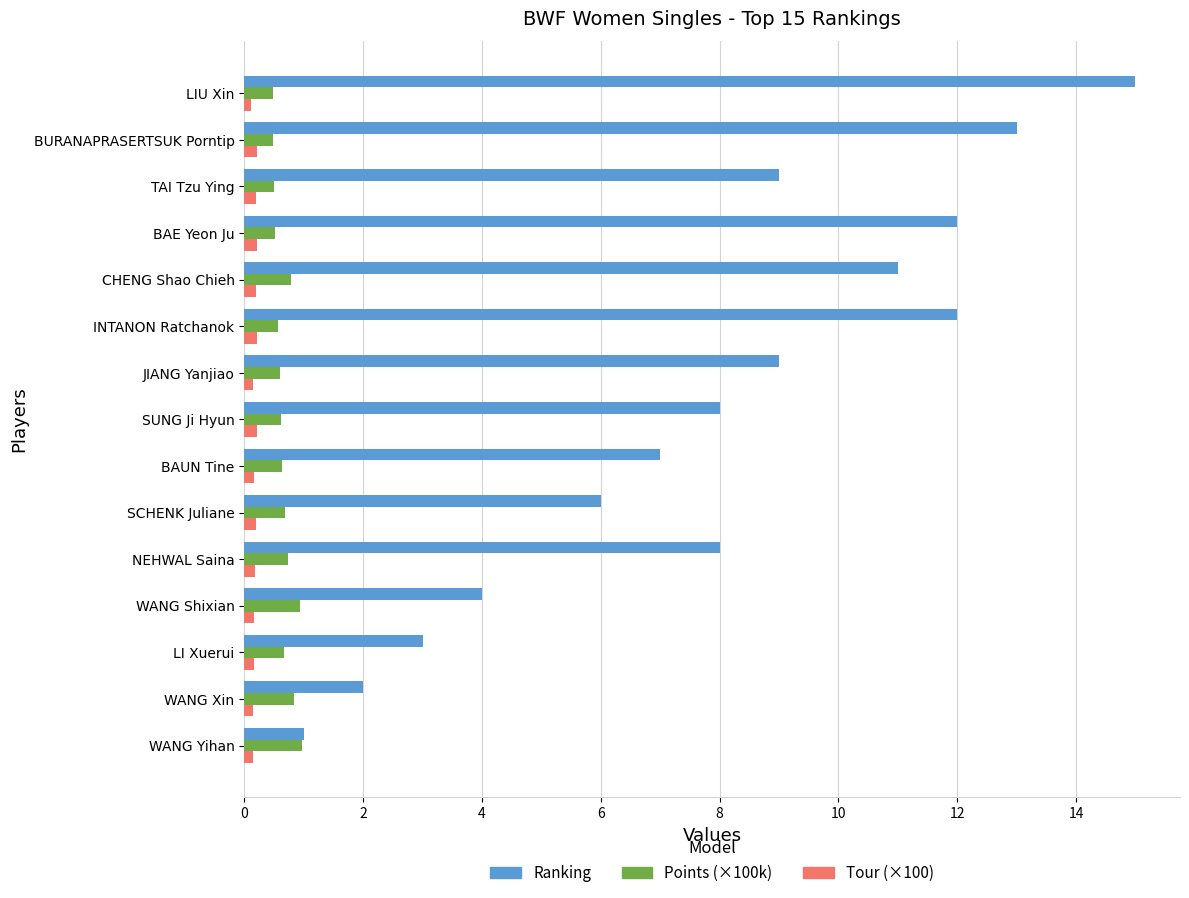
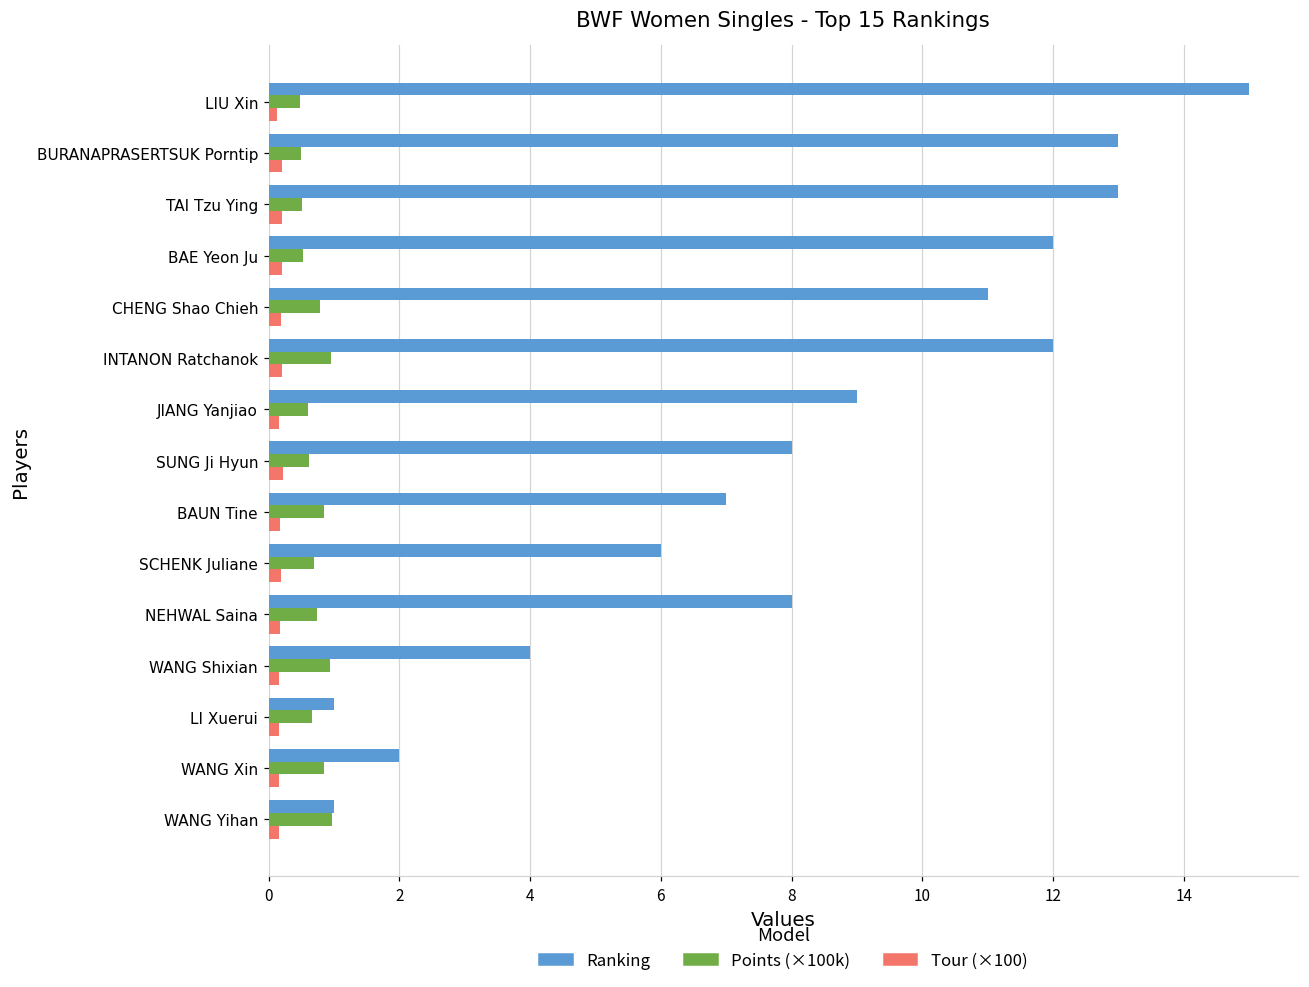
  {
    "Ranking": {
      "LIU Xin": 15,
      "BURANAPRASERTSUK Porntip": 13,
-     "TAI Tzu Ying": 9,
+     "TAI Tzu Ying": 13,
      "BAE Yeon Ju": 12,
      "CHENG Shao Chieh": 11,
      "INTANON Ratchanok": 12,
      "JIANG Yanjiao": 9,
      "SUNG Ji Hyun": 8,
      "BAUN Tine": 7,
      "SCHENK Juliane": 6,
      "NEHWAL Saina": 8,
      "WANG Shixian": 4,
-     "LI Xuerui": 3,
+     "LI Xuerui": 1,
      "WANG Xin": 2,
      "WANG Yihan": 1
    },
    "Points (×100k)": {
      "LIU Xin": 0.5,
      "BURANAPRASERTSUK Porntip": 0.5,
      "TAI Tzu Ying": 0.5,
      "BAE Yeon Ju": 0.5,
      "CHENG Shao Chieh": 0.8,
-     "INTANON Ratchanok": 0.6,
+     "INTANON Ratchanok": 0.9,
      "JIANG Yanjiao": 0.6,
      "SUNG Ji Hyun": 0.6,
-     "BAUN Tine": 0.6,
+     "BAUN Tine": 0.8,
      "SCHENK Juliane": 0.7,
      "NEHWAL Saina": 0.7,
      "WANG Shixian": 0.9,
      "LI Xuerui": 0.7,
      "WANG Xin": 0.8,
      "WANG Yihan": 1.0
    },
    "Tour (×100)": {
      "LIU Xin": 0.1,
      "BURANAPRASERTSUK Porntip": 0.2,
      "TAI Tzu Ying": 0.2,
      "BAE Yeon Ju": 0.2,
      "CHENG Shao Chieh": 0.2,
      "INTANON Ratchanok": 0.2,
      "JIANG Yanjiao": 0.2,
      "SUNG Ji Hyun": 0.2,
      "BAUN Tine": 0.2,
      "SCHENK Juliane": 0.2,
      "NEHWAL Saina": 0.2,
      "WANG Shixian": 0.2,
      "LI Xuerui": 0.2,
      "WANG Xin": 0.2,
      "WANG Yihan": 0.2
    }
  }
